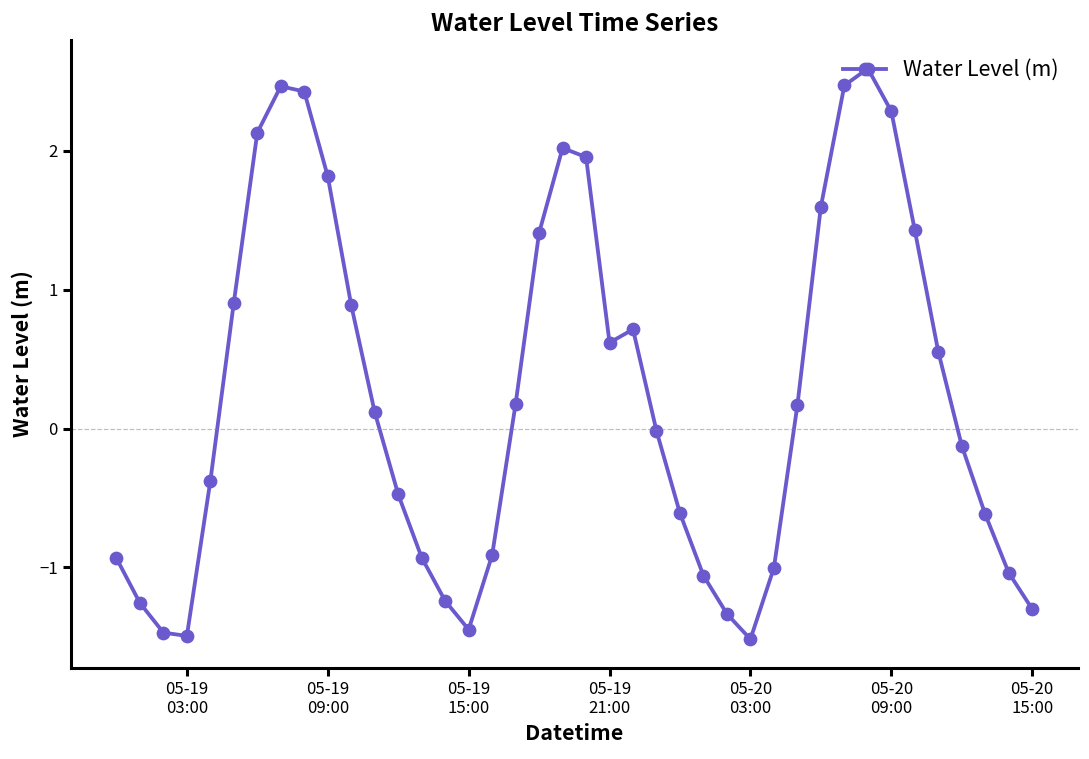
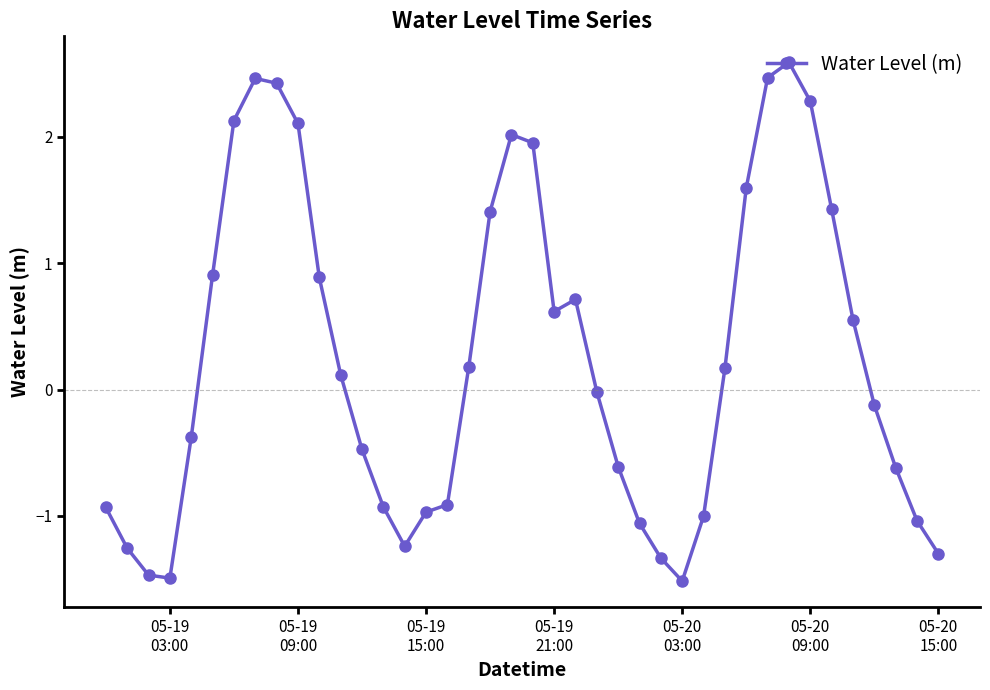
  {
    "05-19 03:00": -1.49,
-   "05-19 09:00": 1.81,
-   "05-19 15:00": -1.45,
+   "05-19 09:00": 2.11,
+   "05-19 15:00": -0.97,
    "05-19 21:00": 0.62,
    "05-20 03:00": -1.52,
    "05-20 09:00": 2.28,
    "05-20 15:00": -1.30
  }
